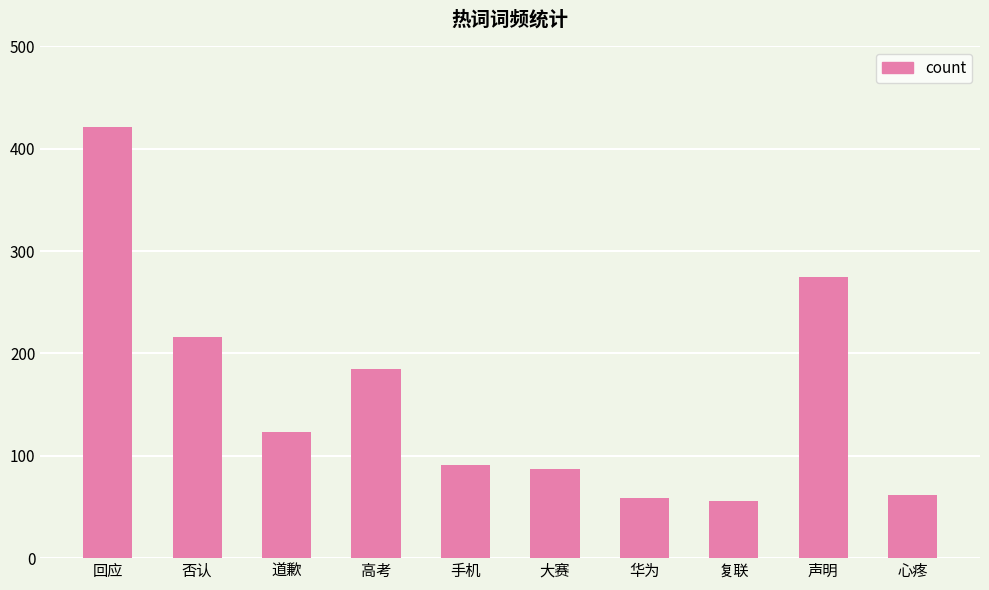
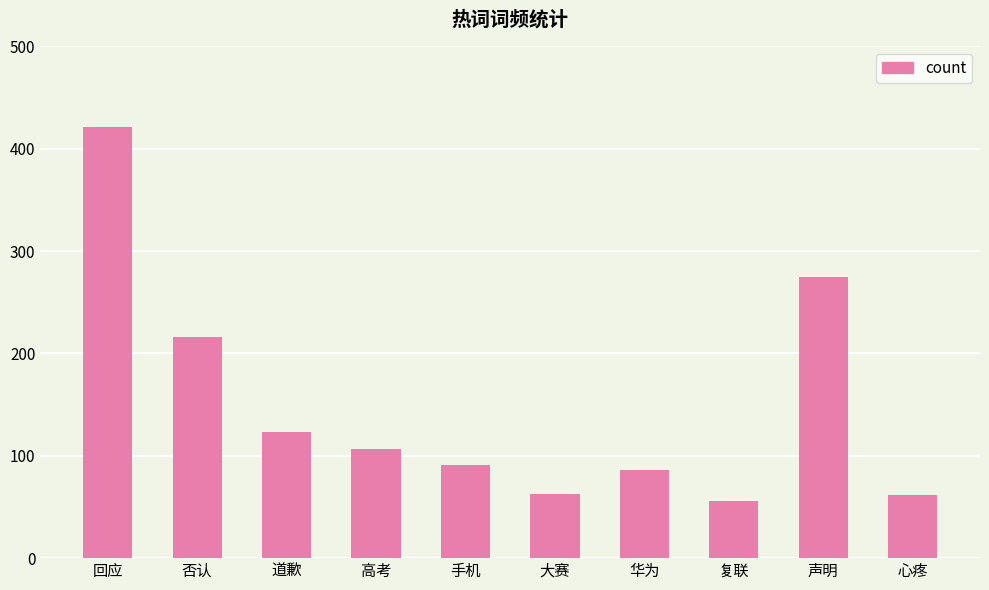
  {
    "回应": 421,
    "否认": 216,
    "道歉": 123,
-   "高考": 185,
+   "高考": 107,
    "手机": 91,
-   "大赛": 87,
-   "华为": 59,
+   "大赛": 63,
+   "华为": 86,
    "复联": 56,
    "声明": 275,
    "心疼": 62
  }
